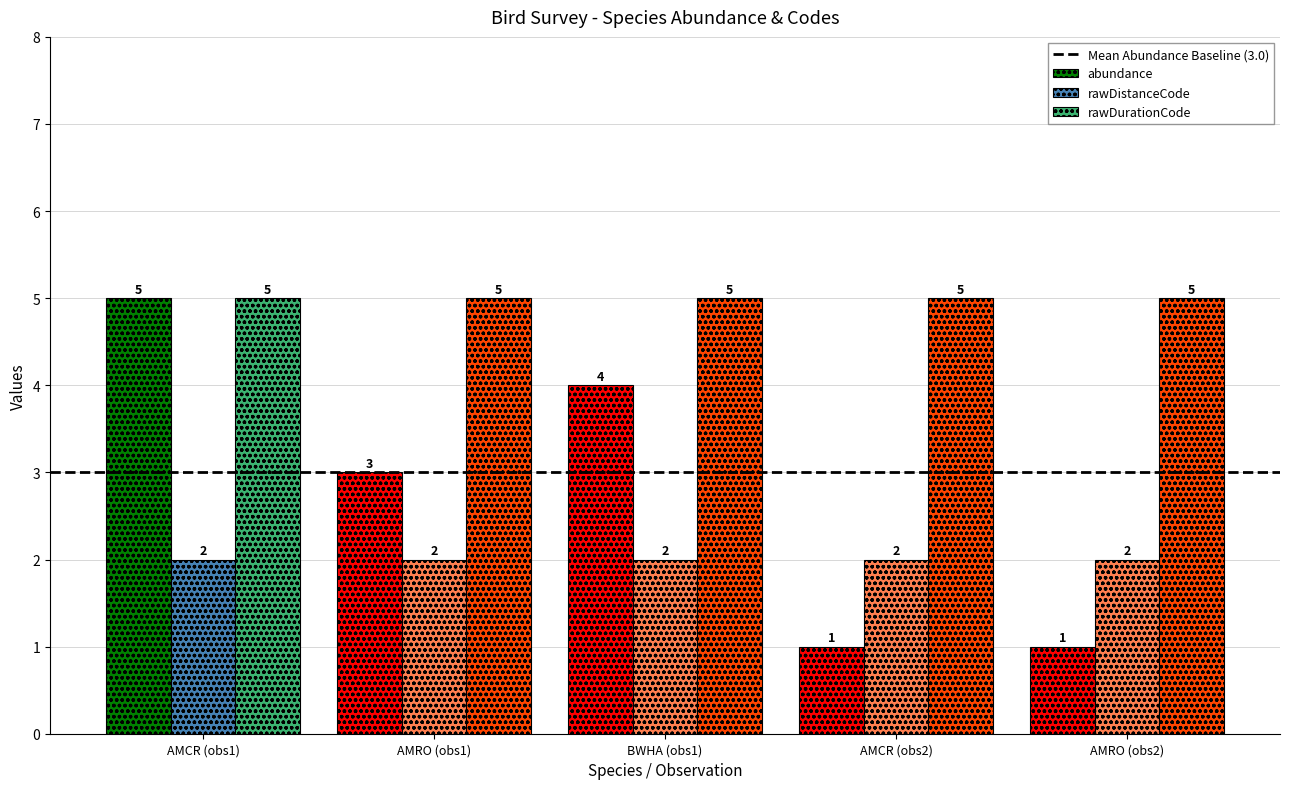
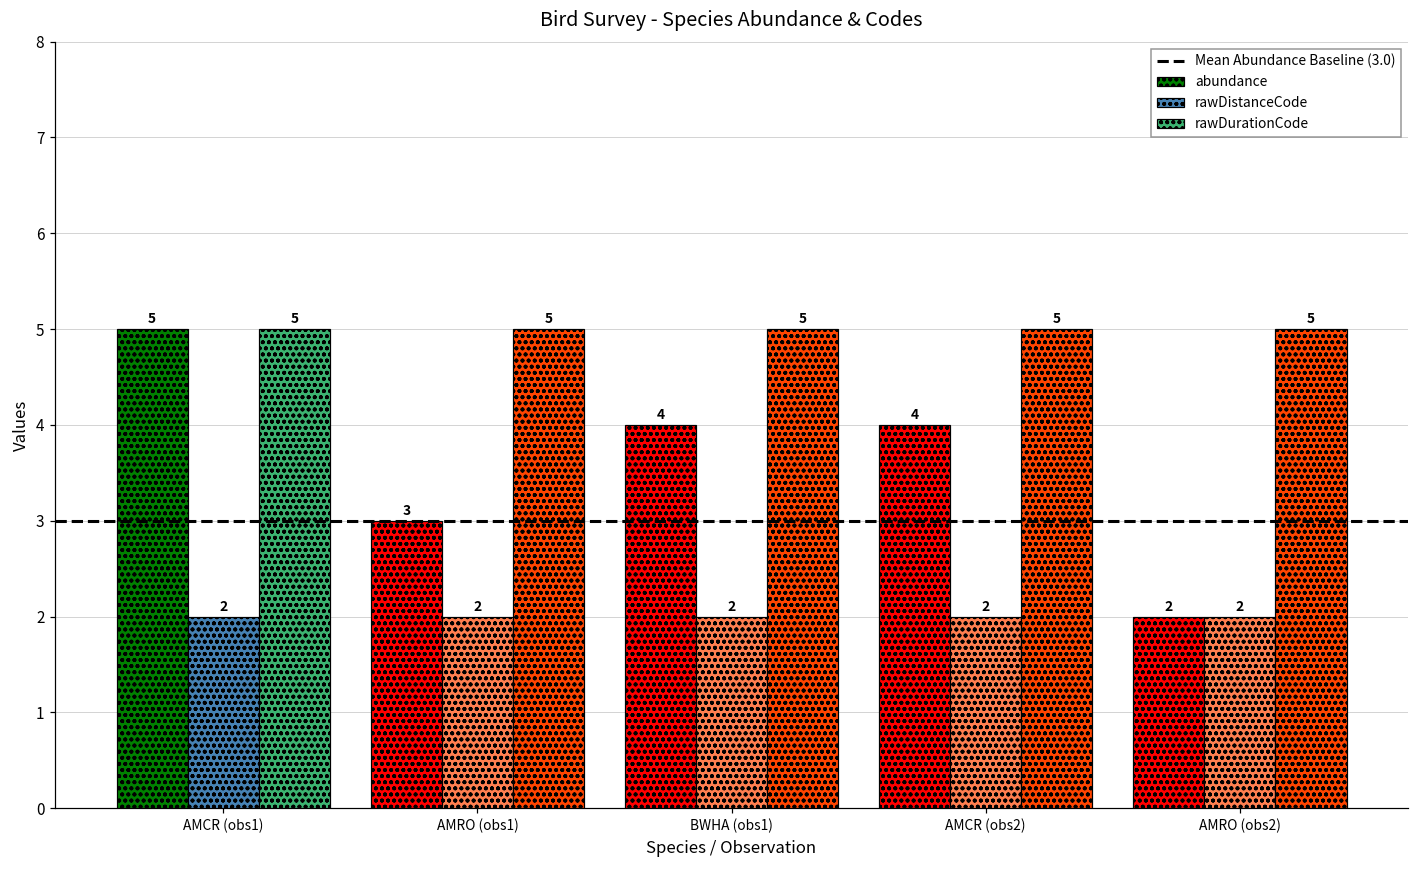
  {
    "abundance": {
      "AMCR (obs1)": 5,
      "AMRO (obs1)": 3,
      "BWHA (obs1)": 4,
-     "AMCR (obs2)": 1,
-     "AMRO (obs2)": 1
+     "AMCR (obs2)": 4,
+     "AMRO (obs2)": 2
    },
    "rawDistanceCode": {
      "AMCR (obs1)": 2,
      "AMRO (obs1)": 2,
      "BWHA (obs1)": 2,
      "AMCR (obs2)": 2,
      "AMRO (obs2)": 2
    },
    "rawDurationCode": {
      "AMCR (obs1)": 5,
      "AMRO (obs1)": 5,
      "BWHA (obs1)": 5,
      "AMCR (obs2)": 5,
      "AMRO (obs2)": 5
    }
  }
